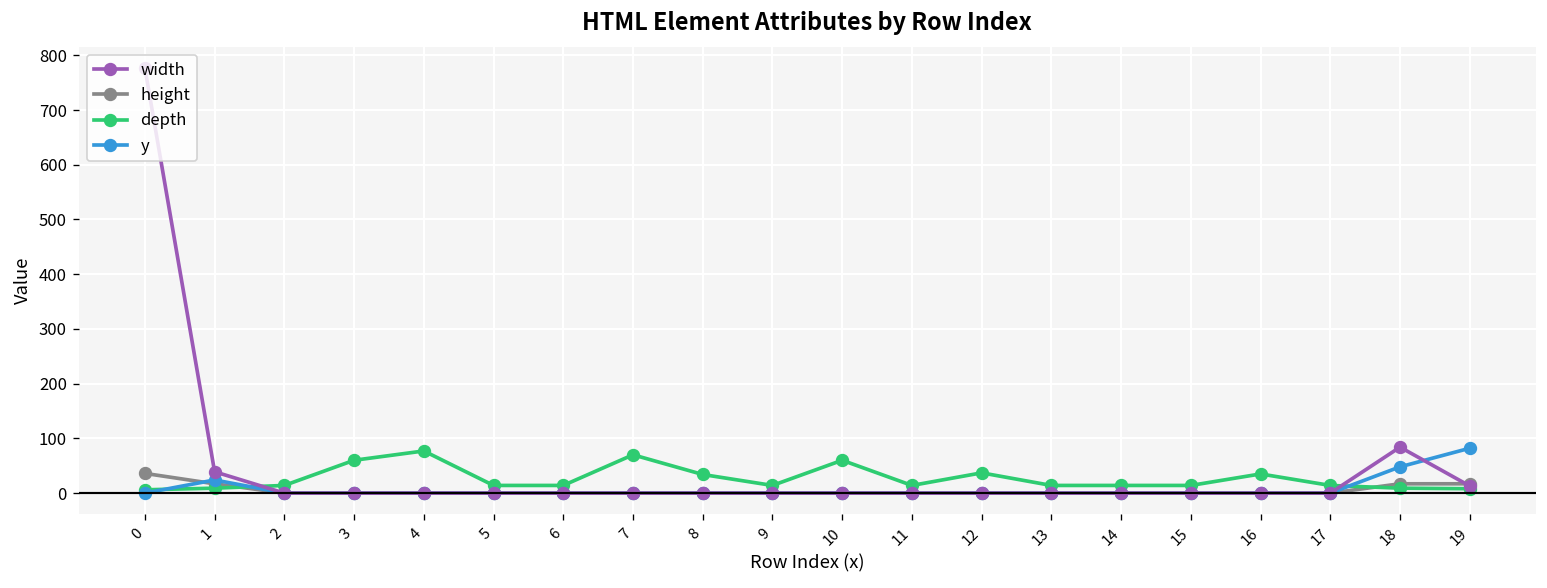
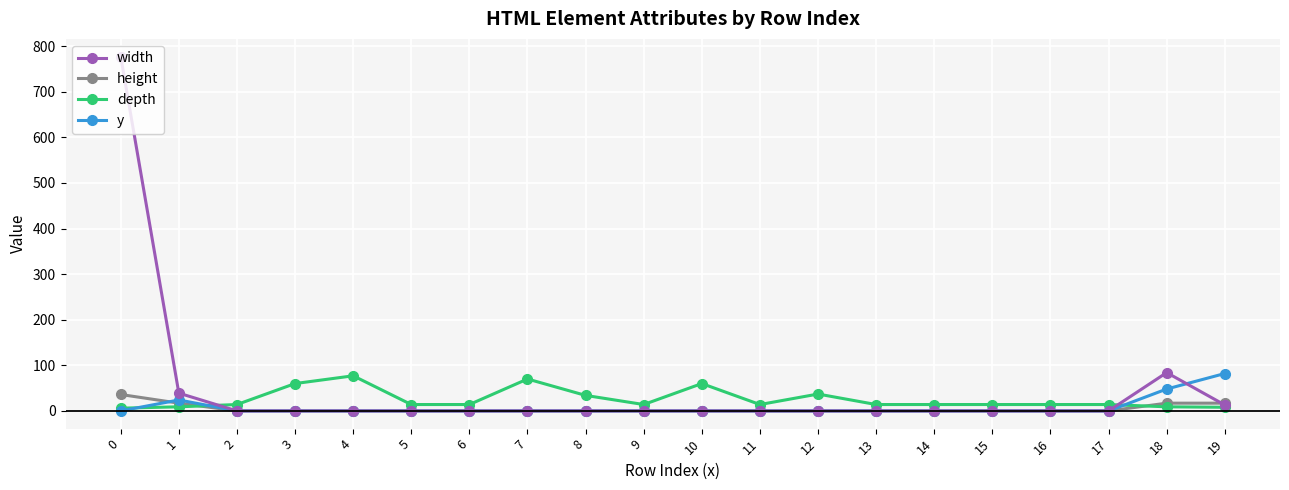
  {
    "width": {
      "1": 40,
      "18": 80
    },
    "height": {
      "0": 40,
      "1": 20,
      "18": 20
    },
    "depth": {
      "0": 10,
      "1": 10,
      "2": 10,
      "3": 60,
      "4": 80,
      "5": 10,
      "6": 10,
      "7": 70,
      "8": 30,
      "9": 10,
      "10": 60,
      "11": 10,
      "12": 40,
      "13": 10,
      "14": 10,
      "15": 10,
-     "16": 40,
+     "16": 10,
      "17": 10,
      "18": 10
    },
    "y": {
      "0": 0,
      "1": 20,
      "18": 50,
      "19": 80
    }
  }
